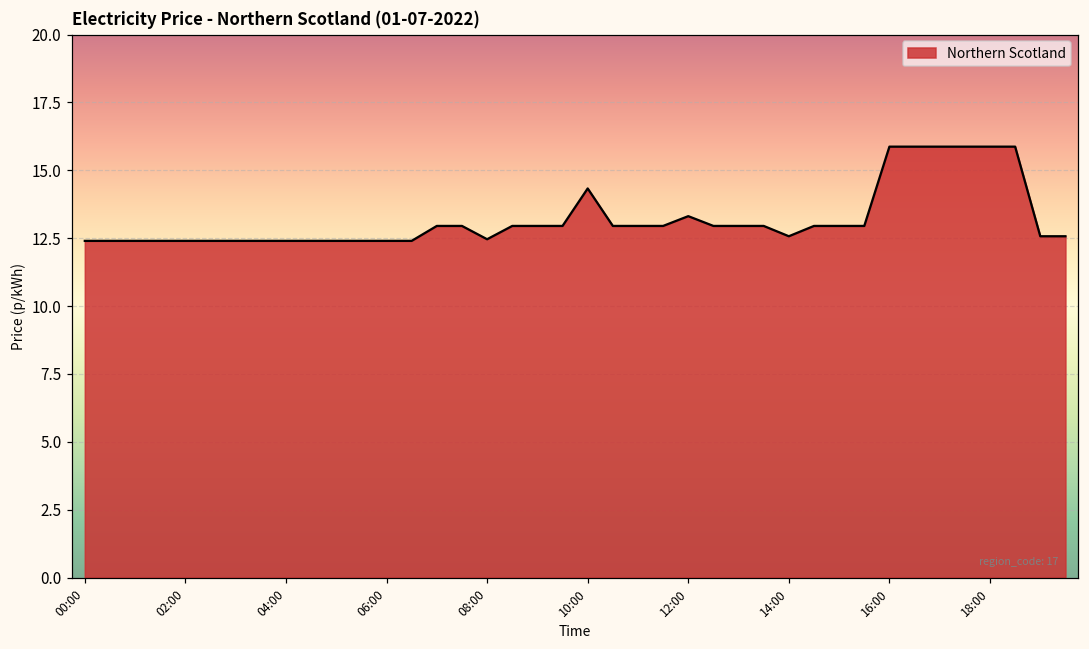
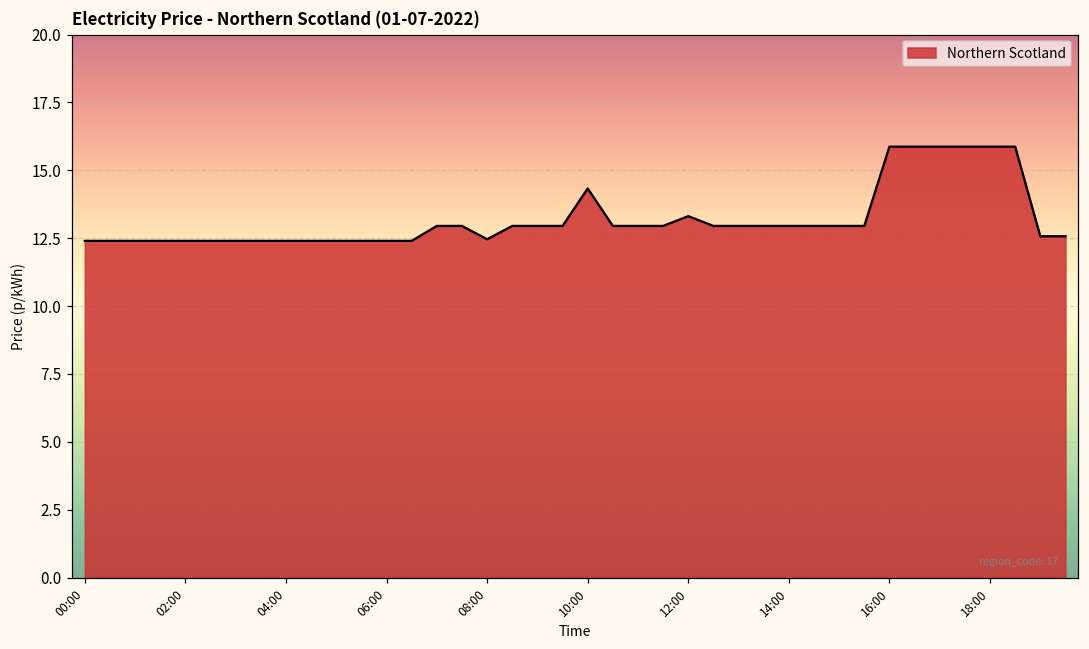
  {
    "00:00": 12.4,
    "02:00": 12.4,
    "04:00": 12.4,
    "06:00": 12.4,
    "08:00": 12.5,
    "10:00": 14.3,
    "12:00": 13.3,
-   "14:00": 12.6,
+   "14:00": 13.0,
    "16:00": 15.9,
    "18:00": 15.9
  }
